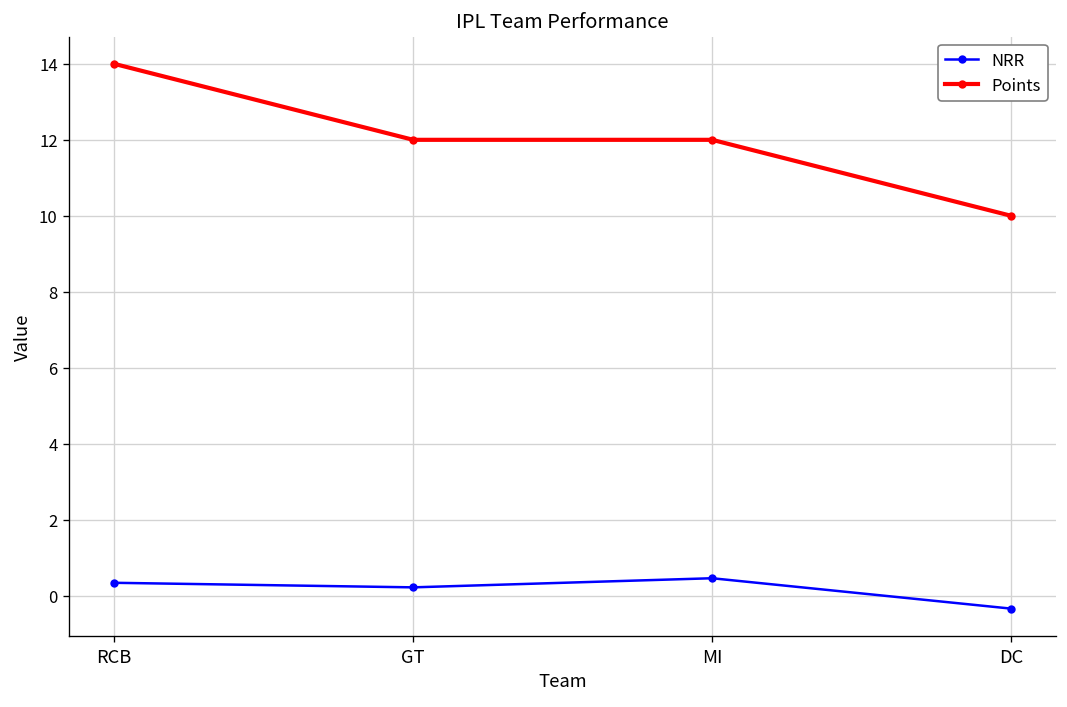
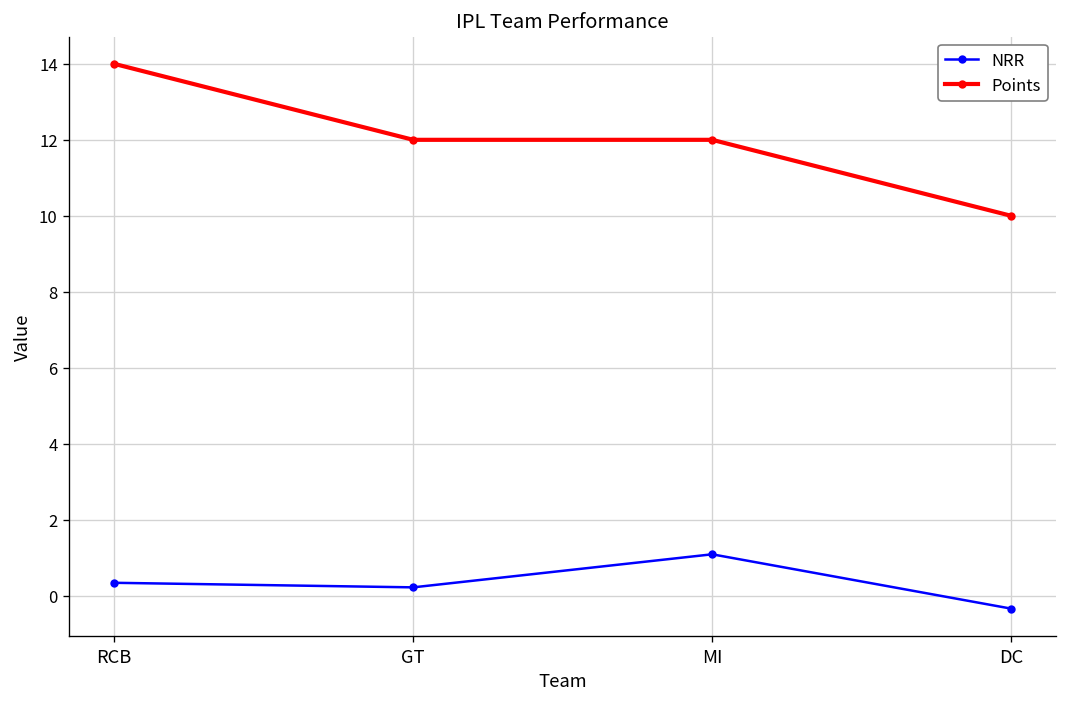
  {
    "NRR": {
      "RCB": 0.3,
      "GT": 0.2,
-     "MI": 0.5,
+     "MI": 1.1,
      "DC": -0.3
    },
    "Points": {
      "RCB": 14.0,
      "GT": 12.0,
      "MI": 12.0,
      "DC": 10.0
    }
  }
